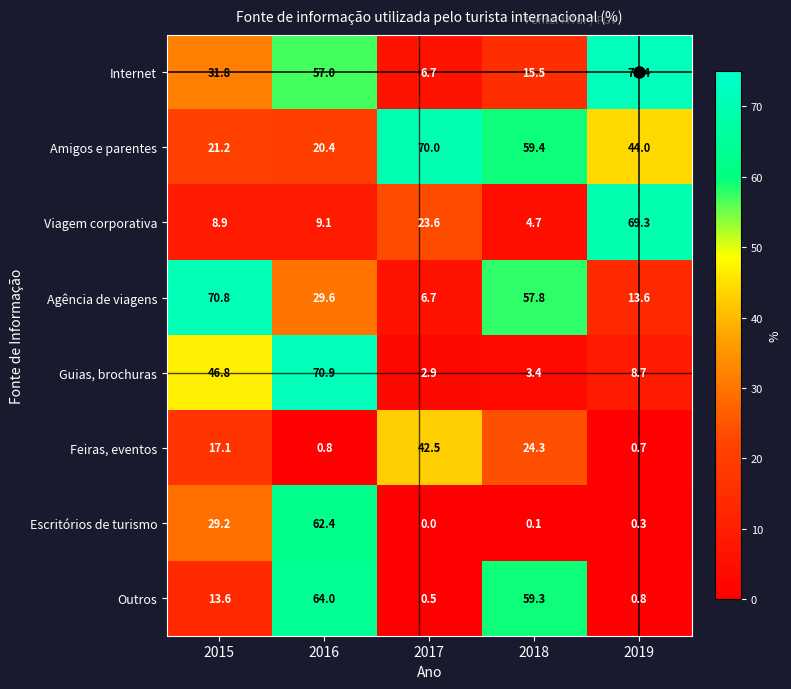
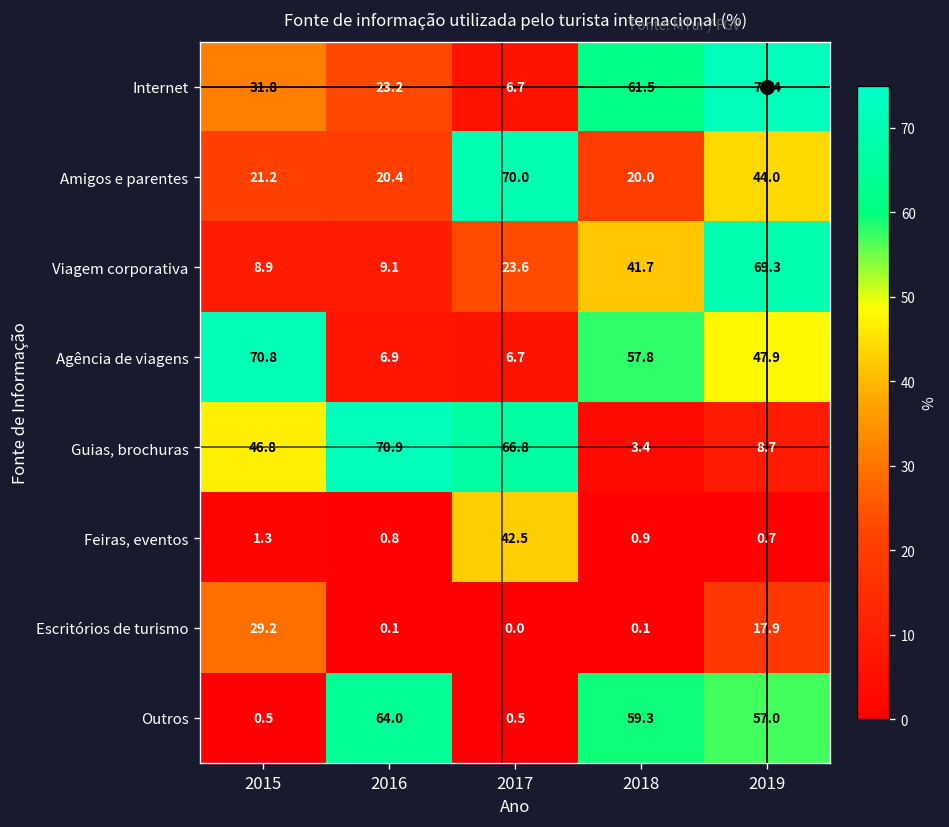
  {
    "Internet": {
      "2015": 31.8,
-     "2016": 57.0,
+     "2016": 23.2,
      "2017": 6.7,
-     "2018": 15.5
+     "2018": 61.5
    },
    "Amigos e parentes": {
      "2015": 21.2,
      "2016": 20.4,
      "2017": 70.0,
-     "2018": 59.4,
+     "2018": 20.0,
      "2019": 44.0
    },
    "Viagem corporativa": {
      "2015": 8.9,
      "2016": 9.1,
      "2017": 23.6,
-     "2018": 4.7,
+     "2018": 41.7,
      "2019": 69.3
    },
    "Agência de viagens": {
      "2015": 70.8,
-     "2016": 29.6,
+     "2016": 6.9,
      "2017": 6.7,
      "2018": 57.8,
-     "2019": 13.6
+     "2019": 47.9
    },
    "Guias, brochuras": {
      "2015": 46.8,
      "2016": 70.9,
-     "2017": 2.9,
+     "2017": 66.8,
      "2018": 3.4,
      "2019": 8.7
    },
    "Feiras, eventos": {
-     "2015": 17.1,
+     "2015": 1.3,
      "2016": 0.8,
      "2017": 42.5,
-     "2018": 24.3,
+     "2018": 0.9,
      "2019": 0.7
    },
    "Escritórios de turismo": {
      "2015": 29.2,
-     "2016": 62.4,
+     "2016": 0.1,
      "2017": 0.0,
      "2018": 0.1,
-     "2019": 0.3
+     "2019": 17.9
    },
    "Outros": {
-     "2015": 13.6,
+     "2015": 0.5,
      "2016": 64.0,
      "2017": 0.5,
      "2018": 59.3,
-     "2019": 0.8
+     "2019": 57.0
    }
  }
